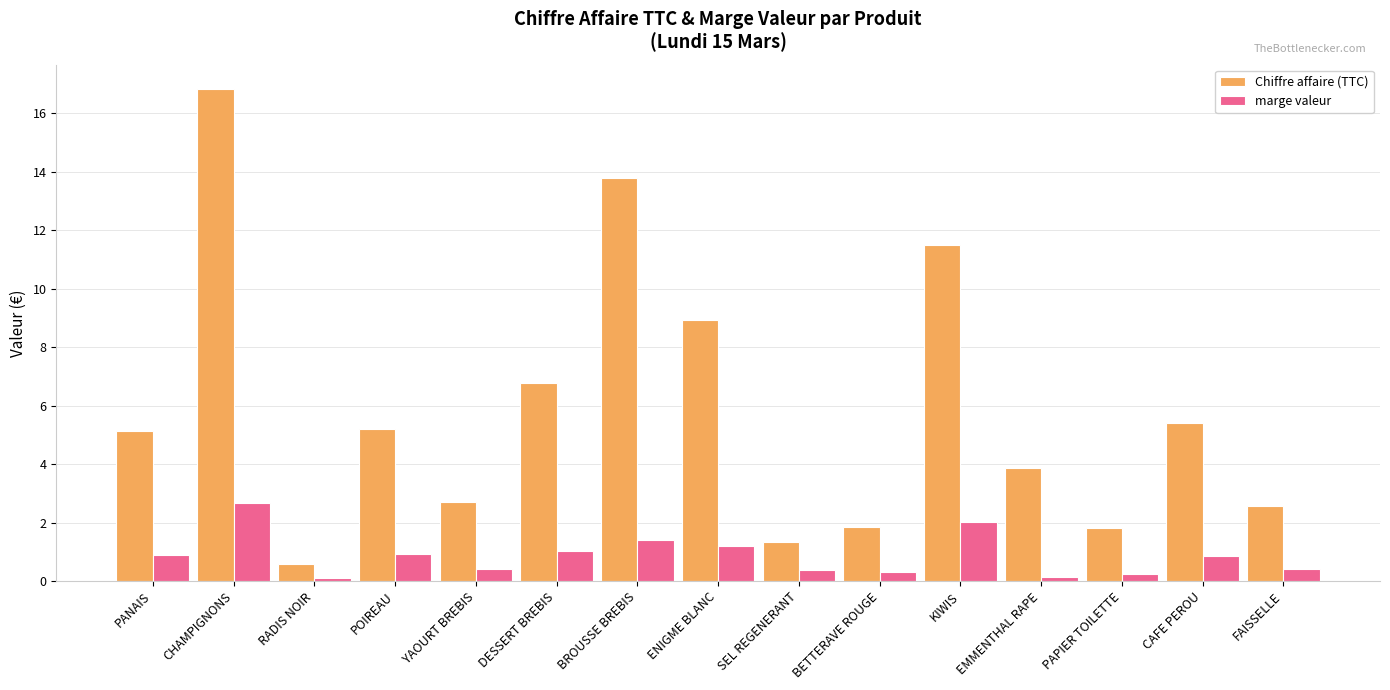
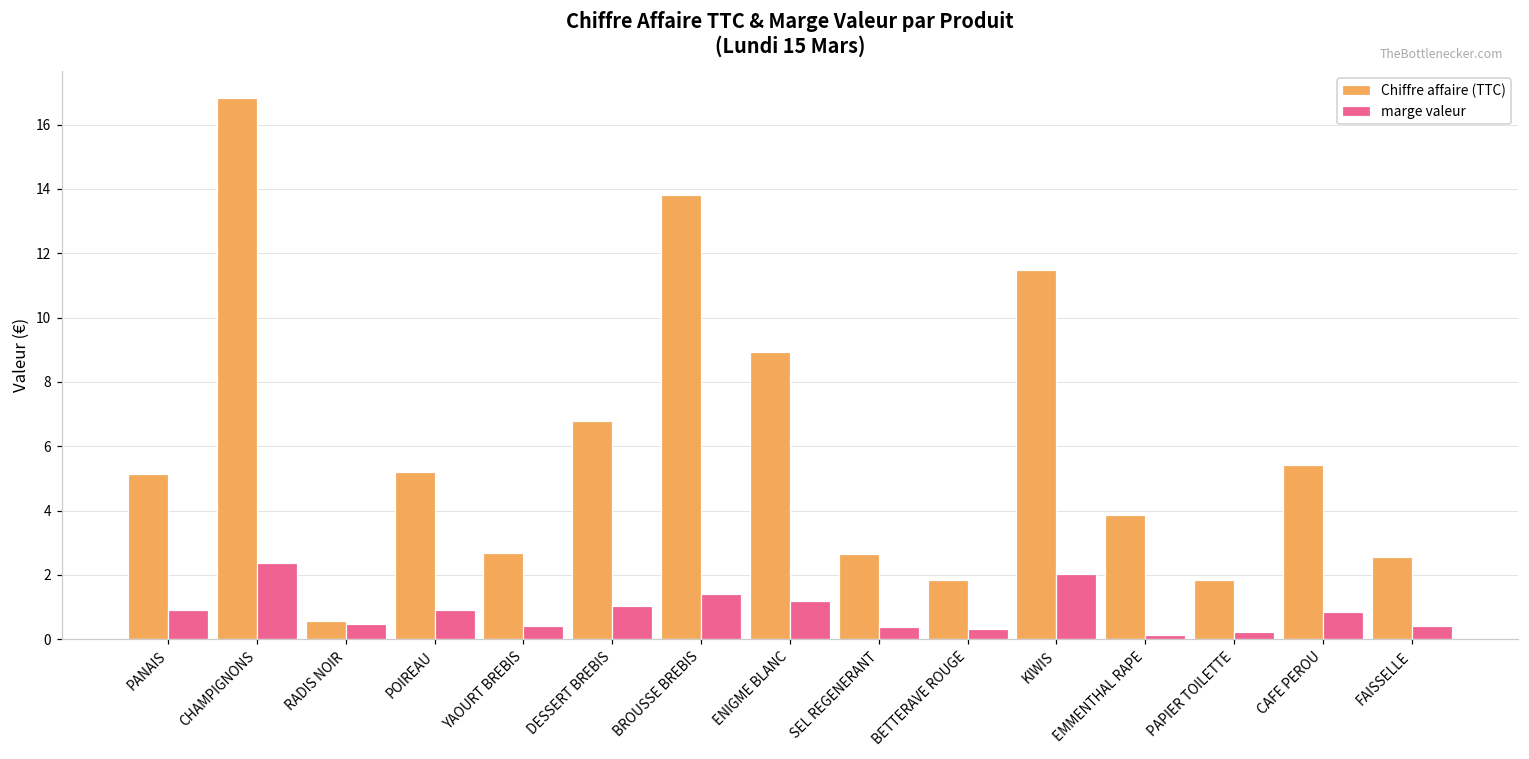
  {
    "Chiffre affaire (TTC)": {
      "PANAIS": 5.1,
      "CHAMPIGNONS": 16.8,
      "RADIS NOIR": 0.6,
      "POIREAU": 5.2,
      "YAOURT BREBIS": 2.7,
      "DESSERT BREBIS": 6.8,
      "BROUSSE BREBIS": 13.8,
      "ENIGME BLANC": 8.9,
-     "SEL REGENERANT": 1.3,
+     "SEL REGENERANT": 2.7,
      "BETTERAVE ROUGE": 1.8,
      "KIWIS": 11.5,
      "EMMENTHAL RAPE": 3.9,
      "PAPIER TOILETTE": 1.8,
      "CAFE PEROU": 5.4,
      "FAISSELLE": 2.6
    },
    "marge valeur": {
      "PANAIS": 0.9,
-     "CHAMPIGNONS": 2.7,
-     "RADIS NOIR": 0.1,
+     "CHAMPIGNONS": 2.4,
+     "RADIS NOIR": 0.5,
      "POIREAU": 0.9,
      "YAOURT BREBIS": 0.4,
      "DESSERT BREBIS": 1.0,
      "BROUSSE BREBIS": 1.4,
      "ENIGME BLANC": 1.2,
      "SEL REGENERANT": 0.4,
      "BETTERAVE ROUGE": 0.3,
      "KIWIS": 2.0,
      "EMMENTHAL RAPE": 0.1,
      "PAPIER TOILETTE": 0.2,
      "CAFE PEROU": 0.9,
      "FAISSELLE": 0.4
    }
  }
